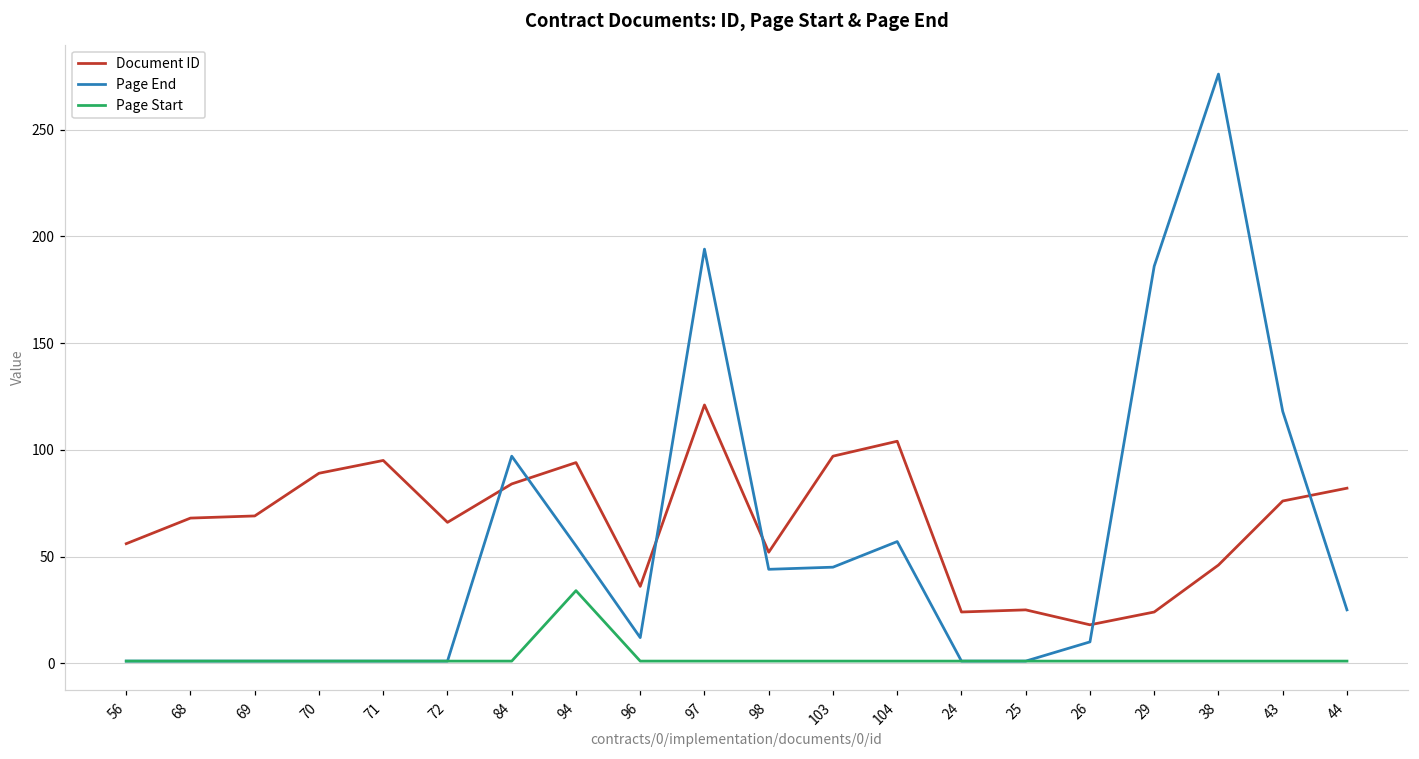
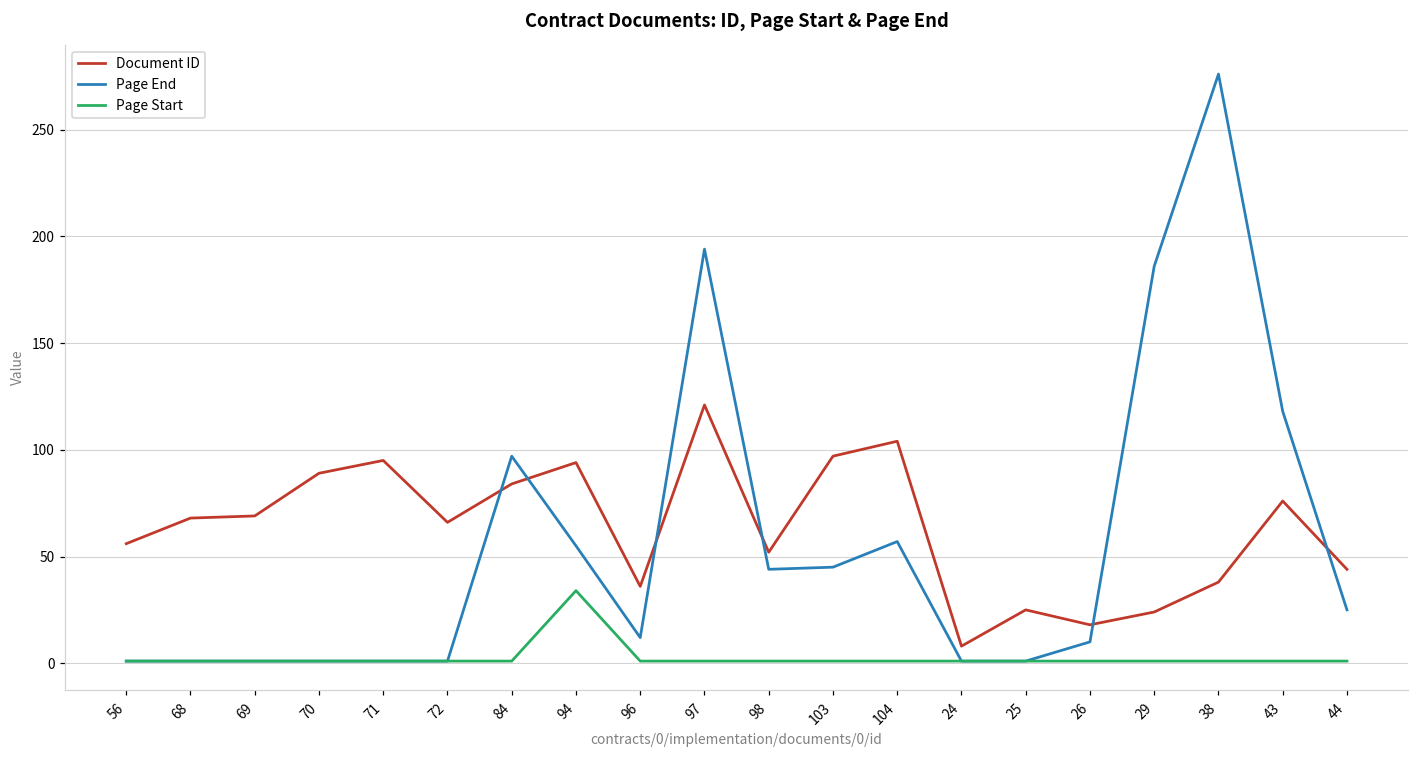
  {
    "Document ID": {
      "56": 56,
      "68": 68,
      "69": 69,
      "70": 89,
      "71": 95,
      "72": 66,
      "84": 84,
      "94": 94,
      "96": 36,
      "97": 121,
      "98": 52,
      "103": 97,
      "104": 104,
-     "24": 24,
+     "24": 8,
      "25": 25,
      "26": 18,
      "29": 24,
-     "38": 46,
+     "38": 38,
      "43": 76,
-     "44": 82
+     "44": 44
    },
    "Page End": {
      "84": 97,
      "94": 55,
      "96": 12,
      "97": 194,
      "98": 44,
      "103": 45,
      "104": 57,
      "26": 10,
      "29": 186,
      "38": 276,
      "43": 118,
      "44": 25
    },
    "Page Start": {
      "84": 1,
      "94": 34,
      "96": 1,
      "97": 1,
      "98": 1,
      "103": 1,
      "104": 1,
      "26": 1,
      "29": 1,
      "38": 1,
      "43": 1,
      "44": 1
    }
  }
